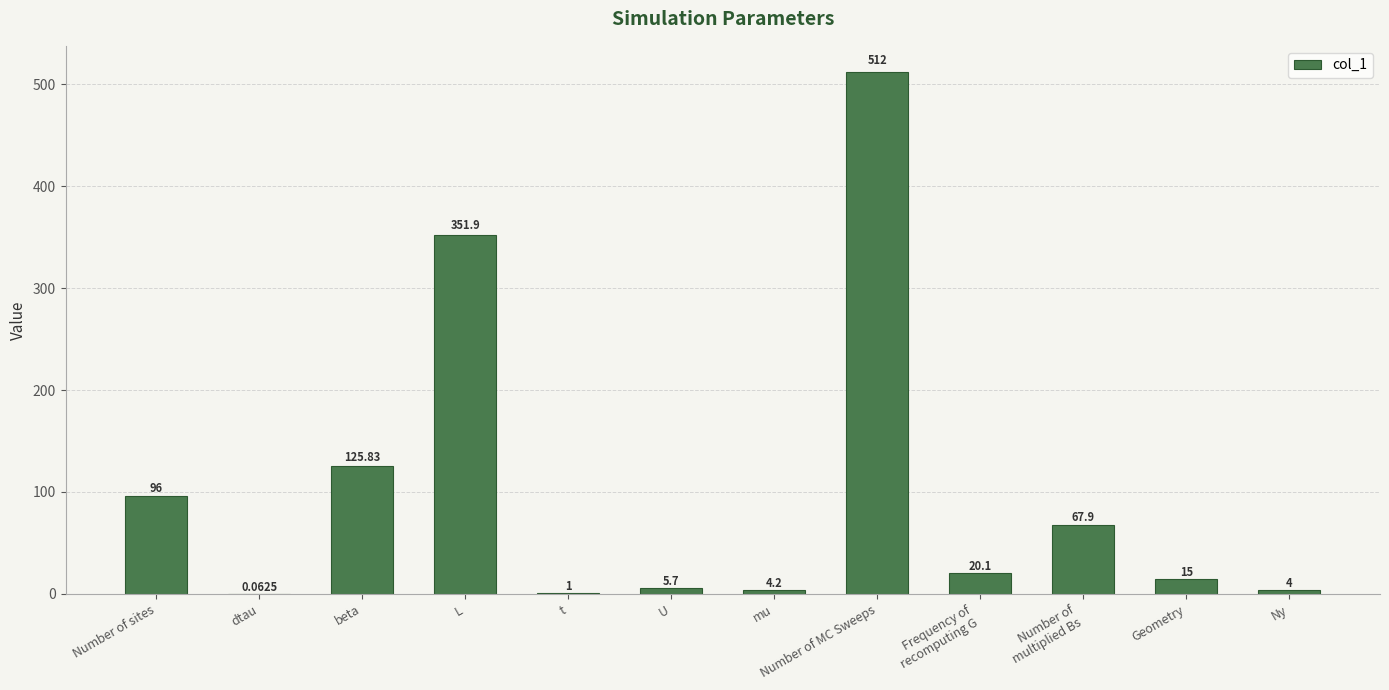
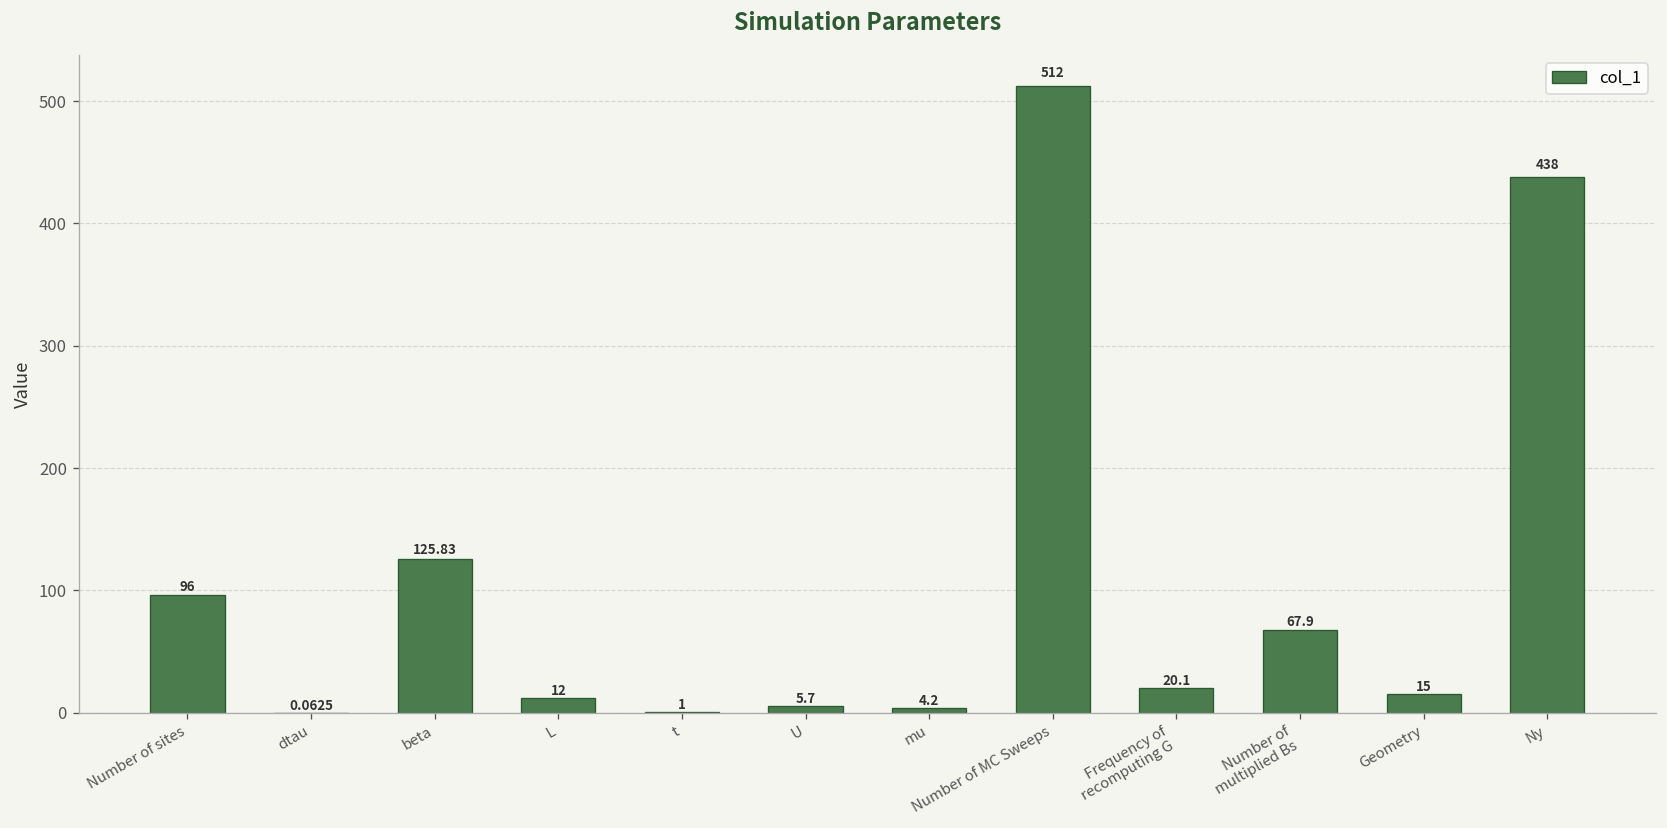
  {
    "Number of sites": 96,
    "dtau": 0.0625,
    "beta": 125.83,
-   "L": 351.9,
+   "L": 12,
    "t": 1,
    "U": 5.7,
    "mu": 4.2,
    "Number of MC Sweeps": 512,
    "Frequency of recomputing G": 20.1,
    "Number of multiplied Bs": 67.9,
    "Geometry": 15,
-   "Ny": 4
+   "Ny": 438
  }
